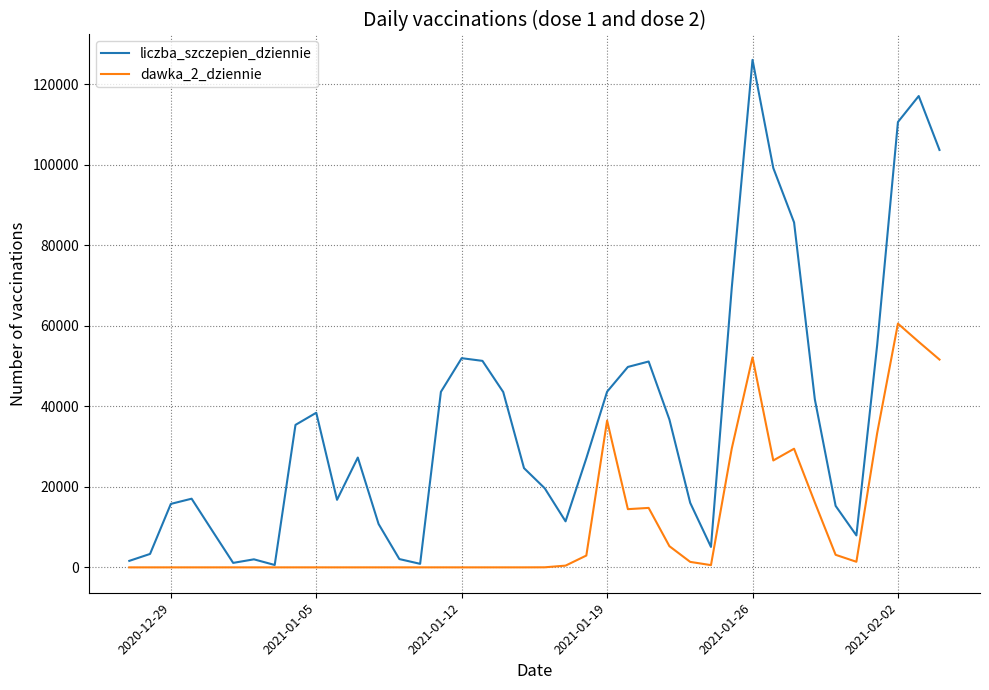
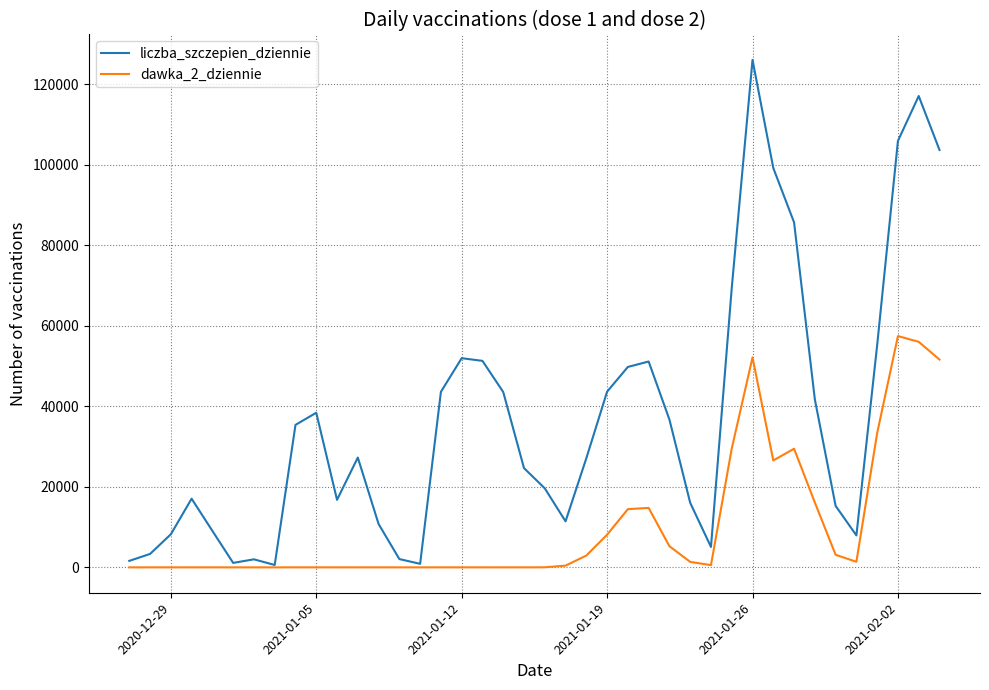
  {
    "liczba_szczepien_dziennie": {
-     "2020-12-29": 16000,
+     "2020-12-29": 8000,
      "2021-01-05": 38000,
      "2021-01-12": 52000,
      "2021-01-19": 44000,
      "2021-01-26": 126000,
-     "2021-02-02": 111000
+     "2021-02-02": 106000
    },
    "dawka_2_dziennie": {
      "2020-12-29": 0,
      "2021-01-05": 0,
      "2021-01-12": 0,
-     "2021-01-19": 36000,
+     "2021-01-19": 8000,
      "2021-01-26": 52000,
-     "2021-02-02": 61000
+     "2021-02-02": 57000
    }
  }
